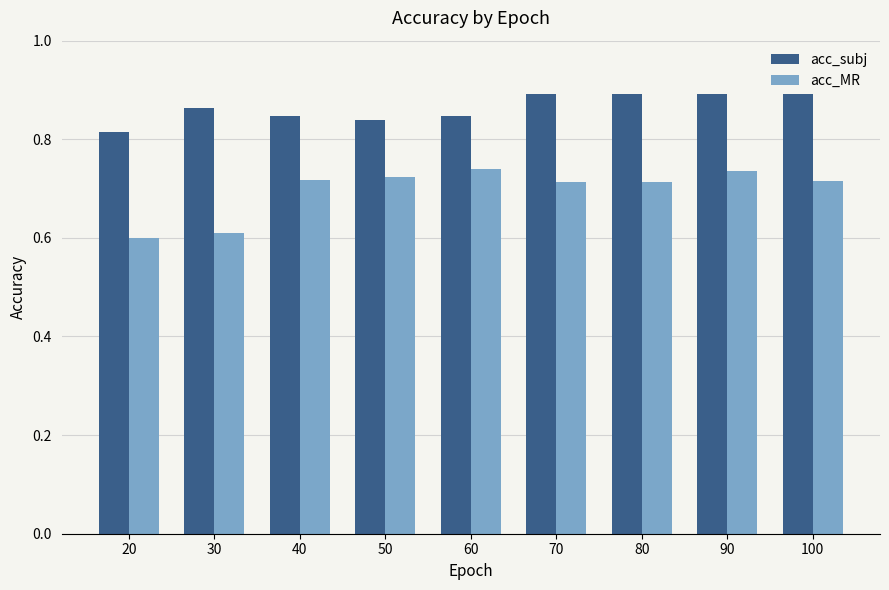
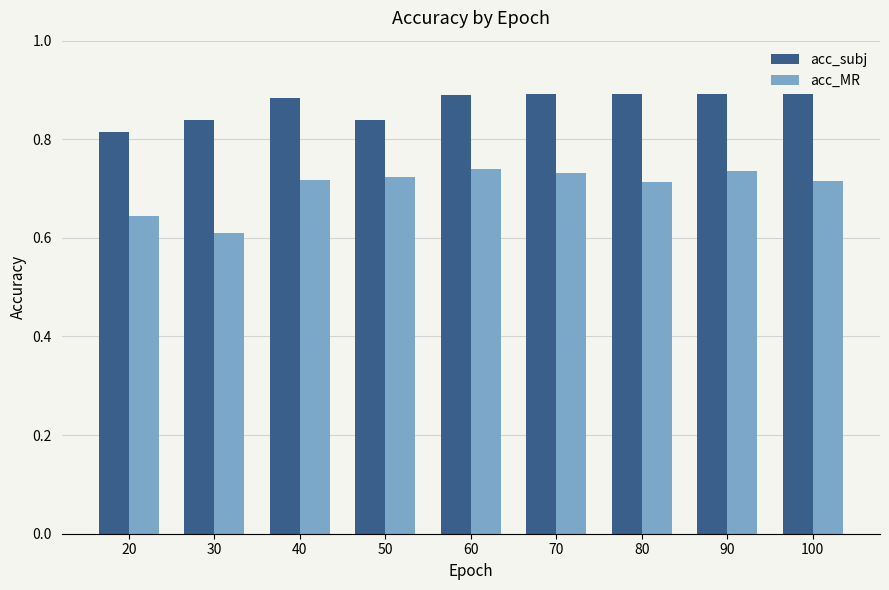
  {
    "acc_subj": {
      "20": 0.82,
-     "30": 0.86,
-     "40": 0.85,
+     "30": 0.84,
+     "40": 0.88,
      "50": 0.84,
-     "60": 0.85,
+     "60": 0.89,
      "70": 0.89,
      "80": 0.89,
      "90": 0.89,
      "100": 0.89
    },
    "acc_MR": {
-     "20": 0.60,
+     "20": 0.64,
      "30": 0.61,
      "40": 0.72,
      "50": 0.72,
      "60": 0.74,
-     "70": 0.71,
+     "70": 0.73,
      "80": 0.71,
      "90": 0.74,
      "100": 0.72
    }
  }
